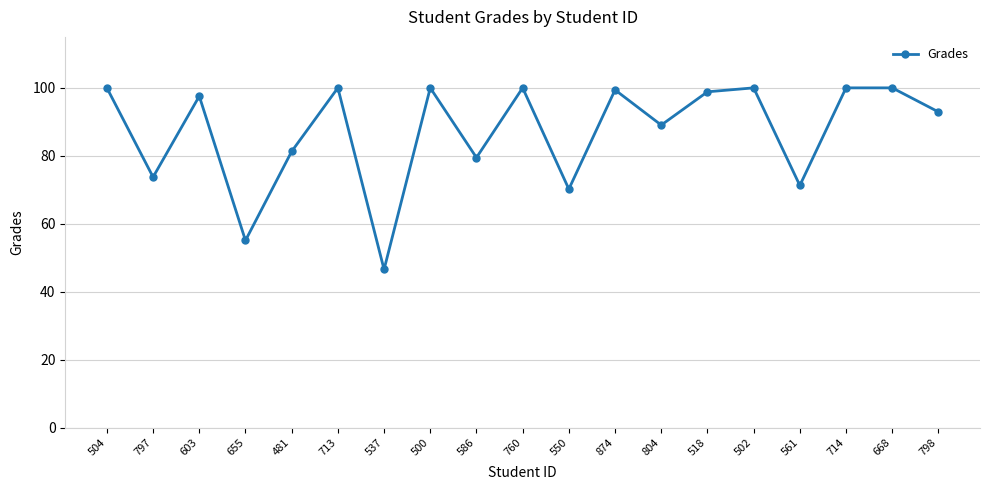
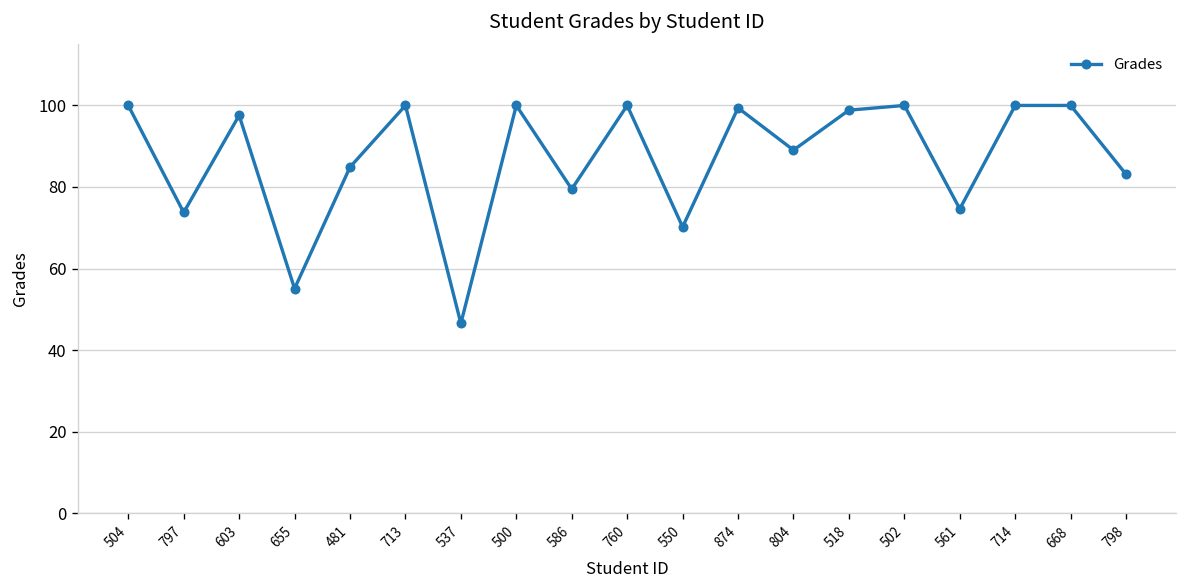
  {
    "504": 100,
    "797": 74,
    "603": 98,
    "655": 55,
-   "481": 81,
+   "481": 85,
    "713": 100,
    "537": 47,
    "500": 100,
    "586": 79,
    "760": 100,
    "550": 70,
    "874": 99,
    "804": 89,
    "518": 99,
    "502": 100,
-   "561": 71,
+   "561": 75,
    "714": 100,
    "668": 100,
-   "798": 93
+   "798": 83
  }
